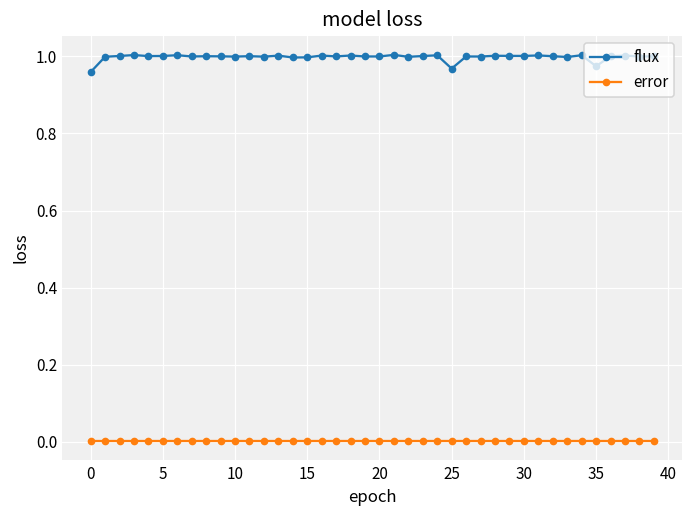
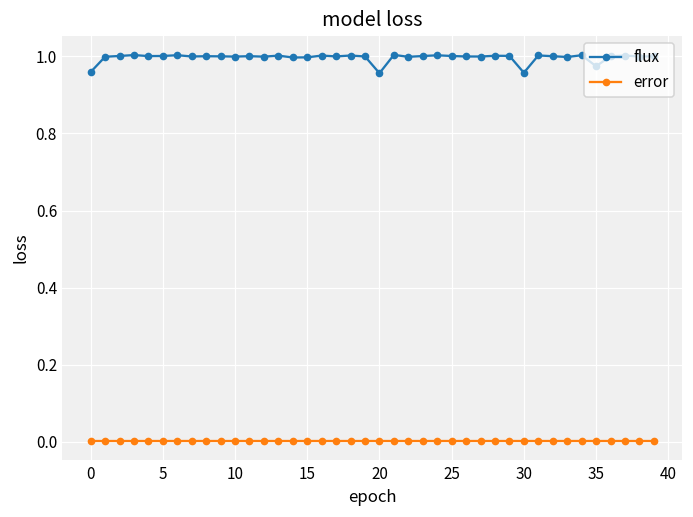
  {
    "flux": {
      "0": 0.96,
      "5": 1.00,
      "10": 1.00,
      "15": 1.00,
-     "20": 1.00,
-     "25": 0.97,
-     "30": 1.00
+     "20": 0.96,
+     "25": 1.00,
+     "30": 0.96
    },
    "error": {
      "0": 0.00,
      "5": 0.00,
      "10": 0.00,
      "15": 0.00,
      "20": 0.00,
      "25": 0.00,
      "30": 0.00,
      "35": 0.00
    }
  }
